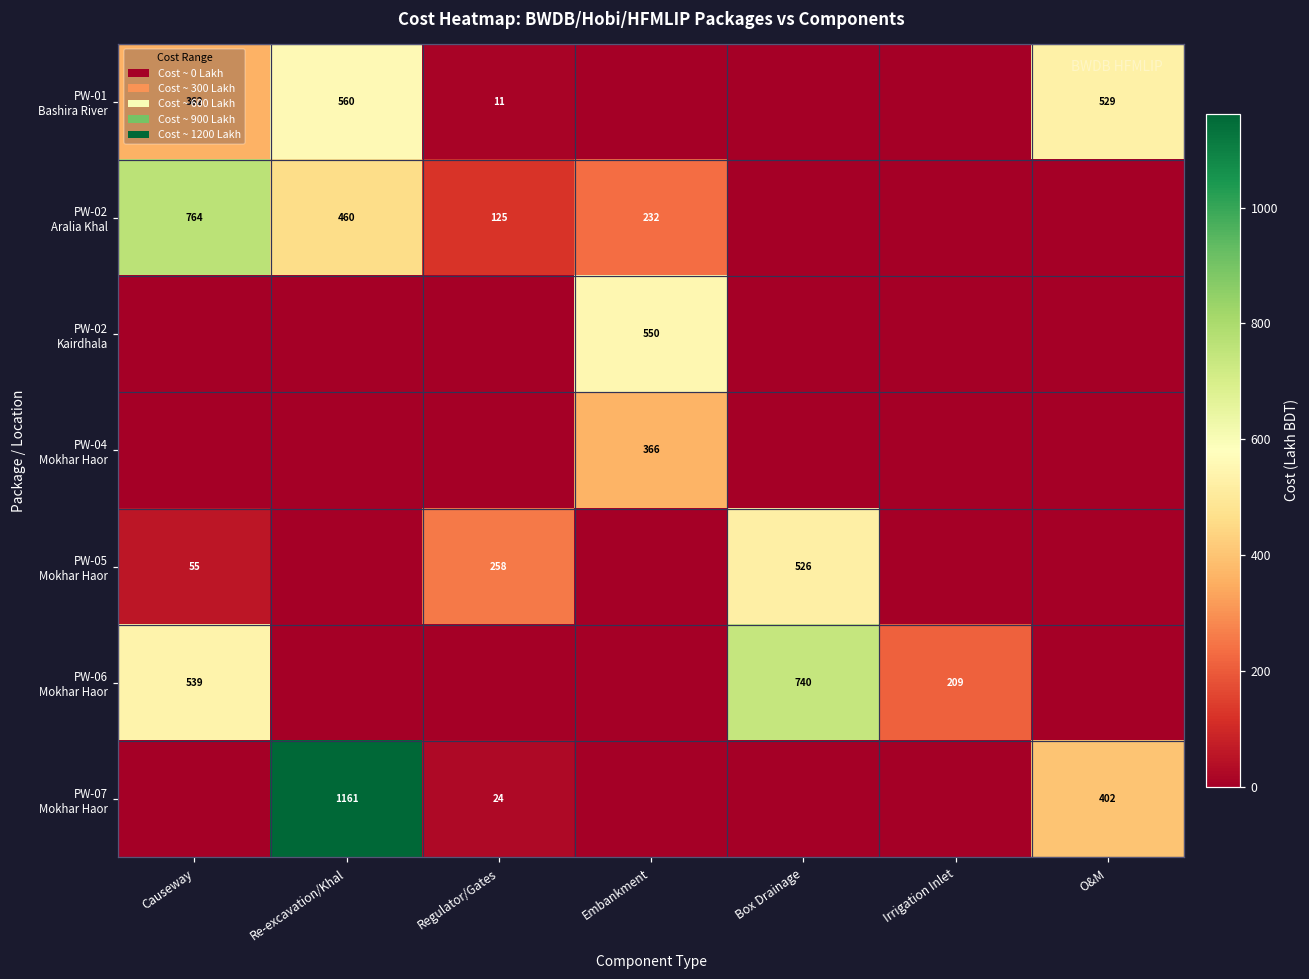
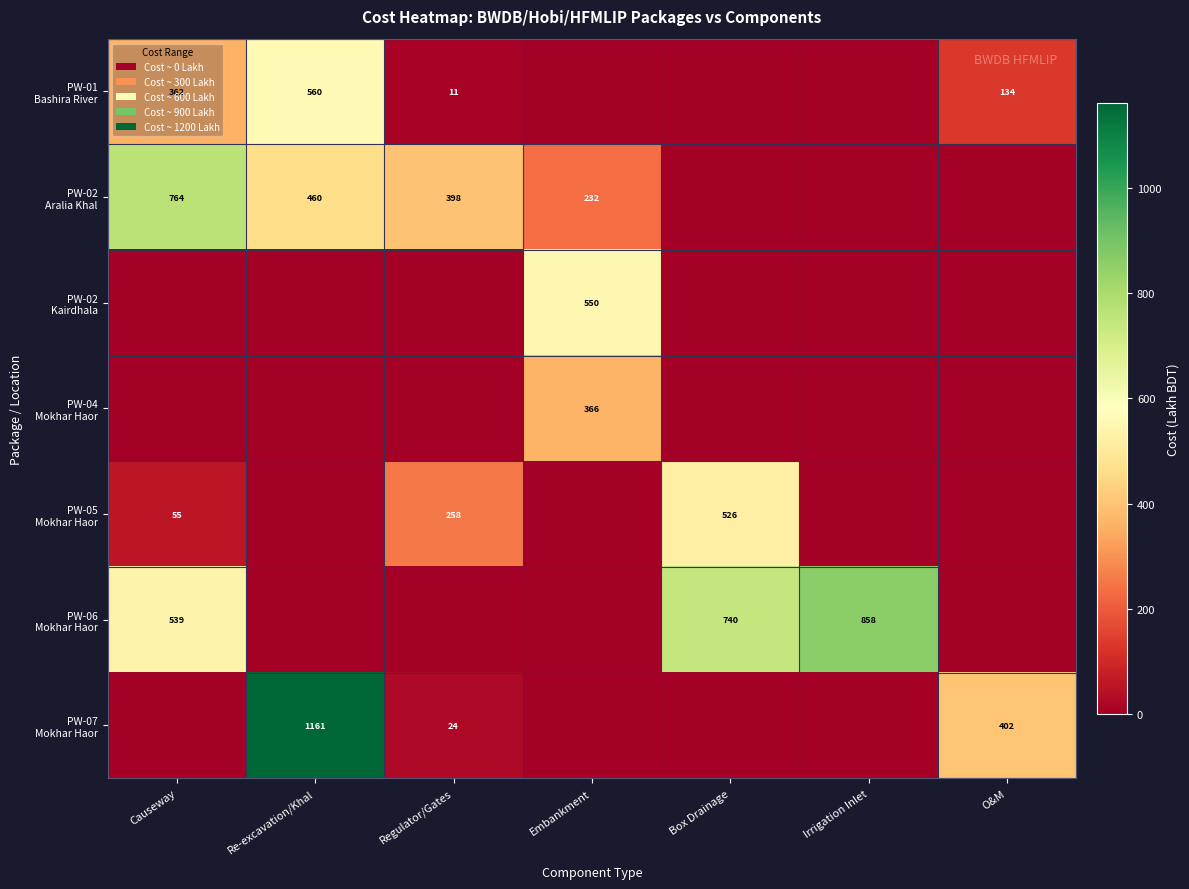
  {
    "PW-01 Bashira River": {
      "Re-excavation/Khal": 560,
      "Regulator/Gates": 11,
-     "O&M": 529
+     "O&M": 134
    },
    "PW-02 Aralia Khal": {
      "Causeway": 764,
      "Re-excavation/Khal": 460,
-     "Regulator/Gates": 125,
+     "Regulator/Gates": 398,
      "Embankment": 232
    },
    "PW-02 Kairdhala": {
      "Embankment": 550
    },
    "PW-04 Mokhar Haor": {
      "Embankment": 366
    },
    "PW-05 Mokhar Haor": {
      "Causeway": 55,
      "Regulator/Gates": 258,
      "Box Drainage": 526
    },
    "PW-06 Mokhar Haor": {
      "Causeway": 539,
      "Box Drainage": 740,
-     "Irrigation Inlet": 209
+     "Irrigation Inlet": 858
    },
    "PW-07 Mokhar Haor": {
      "Re-excavation/Khal": 1161,
      "Regulator/Gates": 24,
      "O&M": 402
    }
  }
